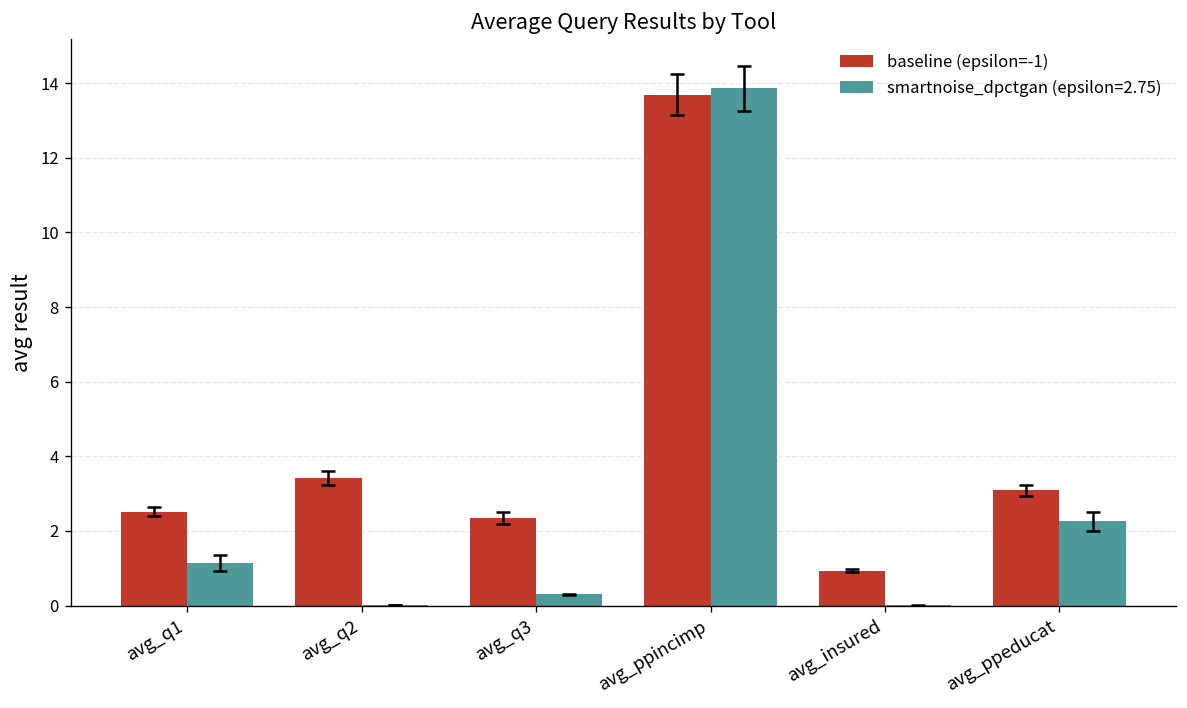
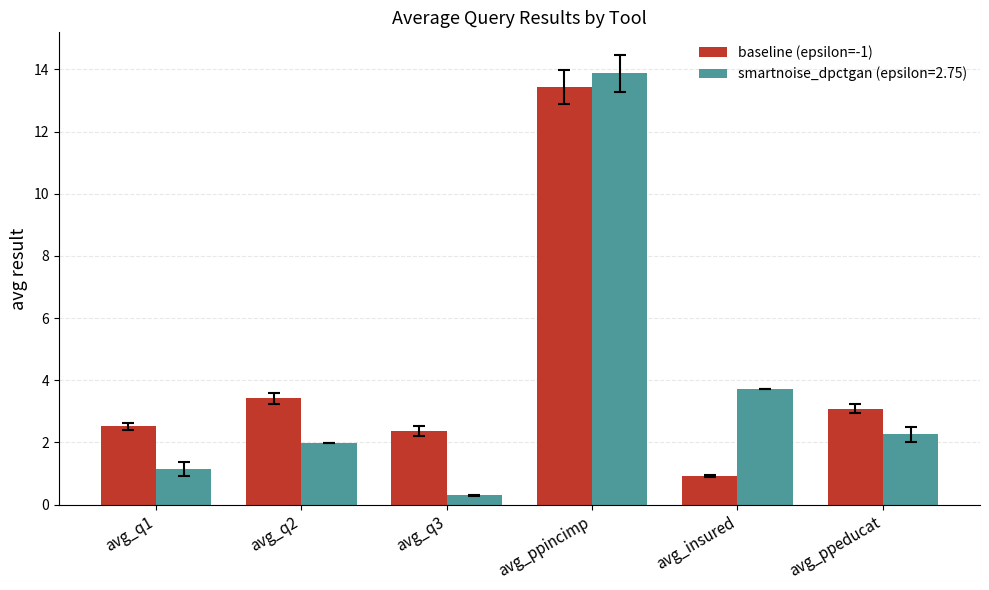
  {
    "baseline (epsilon=-1)": {
      "avg_q1": 2.5,
      "avg_q2": 3.4,
      "avg_q3": 2.4,
-     "avg_ppincimp": 13.7,
+     "avg_ppincimp": 13.4,
      "avg_insured": 0.9,
      "avg_ppeducat": 3.1
    },
    "smartnoise_dpctgan (epsilon=2.75)": {
      "avg_q1": 1.1,
-     "avg_q2": 0.0,
+     "avg_q2": 2.0,
      "avg_q3": 0.3,
      "avg_ppincimp": 13.9,
-     "avg_insured": 0.0,
+     "avg_insured": 3.7,
      "avg_ppeducat": 2.3
    }
  }
